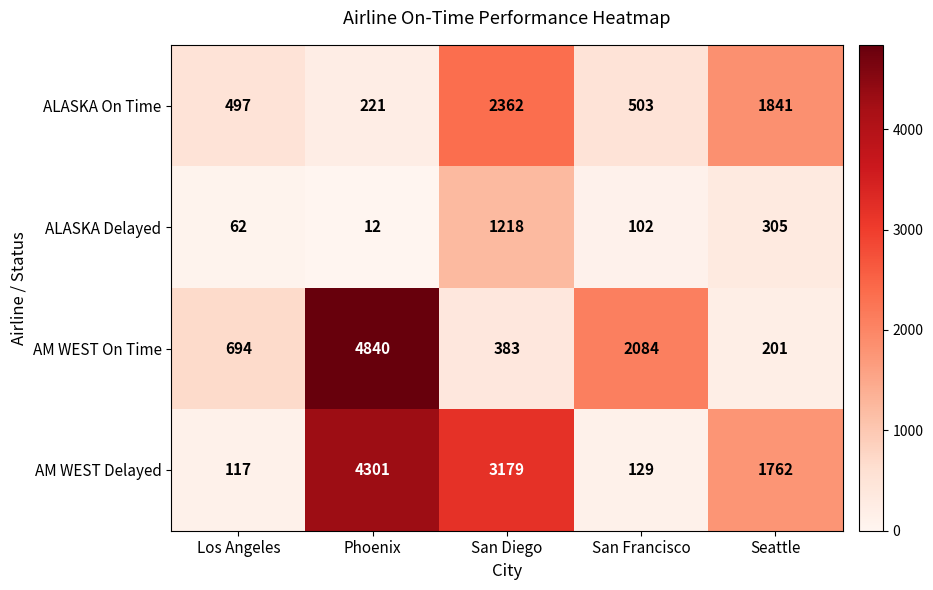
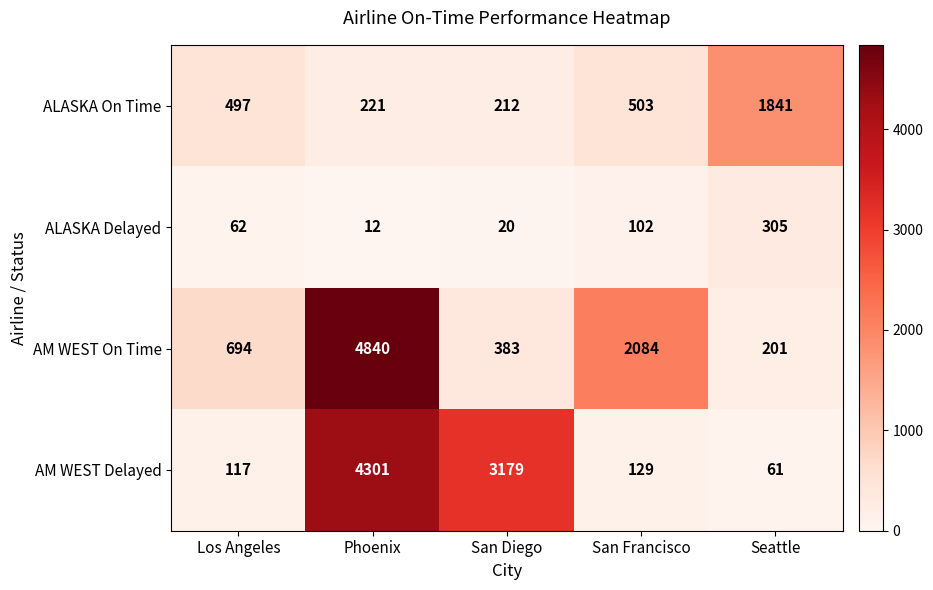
  {
    "ALASKA On Time": {
      "Los Angeles": 497,
      "Phoenix": 221,
-     "San Diego": 2362,
+     "San Diego": 212,
      "San Francisco": 503,
      "Seattle": 1841
    },
    "ALASKA Delayed": {
      "Los Angeles": 62,
      "Phoenix": 12,
-     "San Diego": 1218,
+     "San Diego": 20,
      "San Francisco": 102,
      "Seattle": 305
    },
    "AM WEST On Time": {
      "Los Angeles": 694,
      "Phoenix": 4840,
      "San Diego": 383,
      "San Francisco": 2084,
      "Seattle": 201
    },
    "AM WEST Delayed": {
      "Los Angeles": 117,
      "Phoenix": 4301,
      "San Diego": 3179,
      "San Francisco": 129,
-     "Seattle": 1762
+     "Seattle": 61
    }
  }
